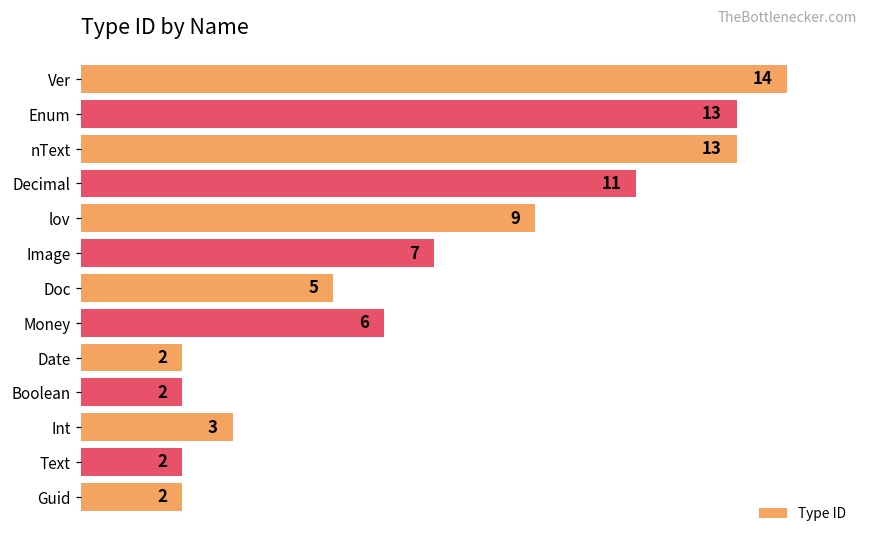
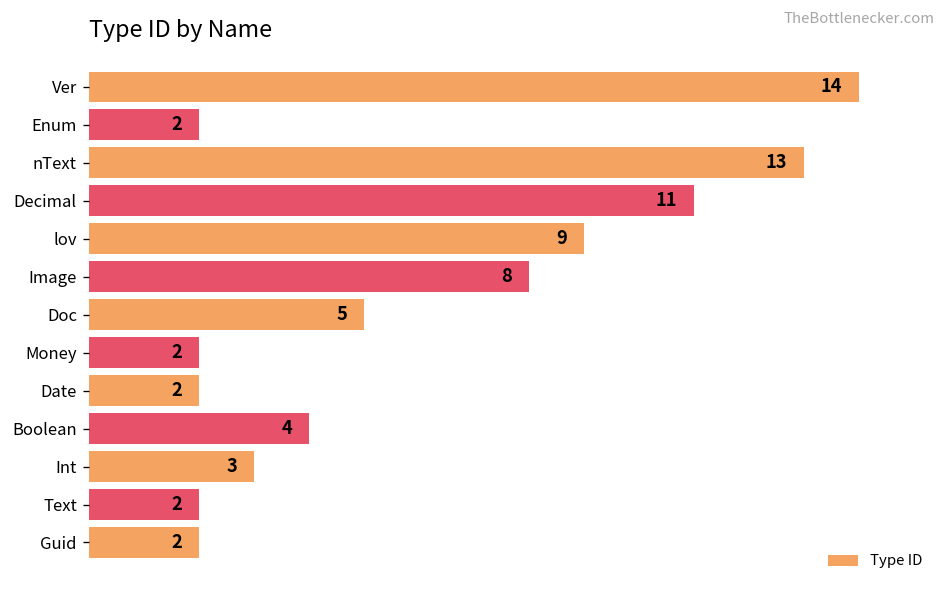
  {
    "Ver": 14,
-   "Enum": 13,
+   "Enum": 2,
    "nText": 13,
    "Decimal": 11,
    "lov": 9,
-   "Image": 7,
+   "Image": 8,
    "Doc": 5,
-   "Money": 6,
+   "Money": 2,
    "Date": 2,
-   "Boolean": 2,
+   "Boolean": 4,
    "Int": 3,
    "Text": 2,
    "Guid": 2
  }
